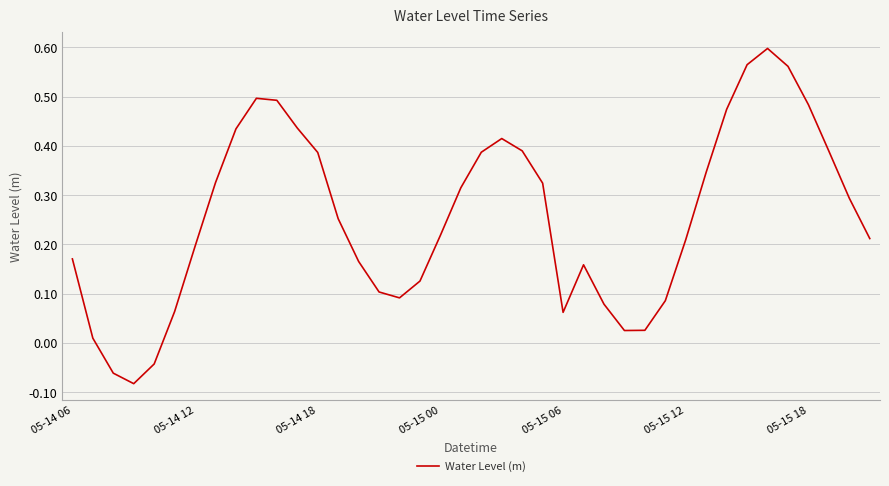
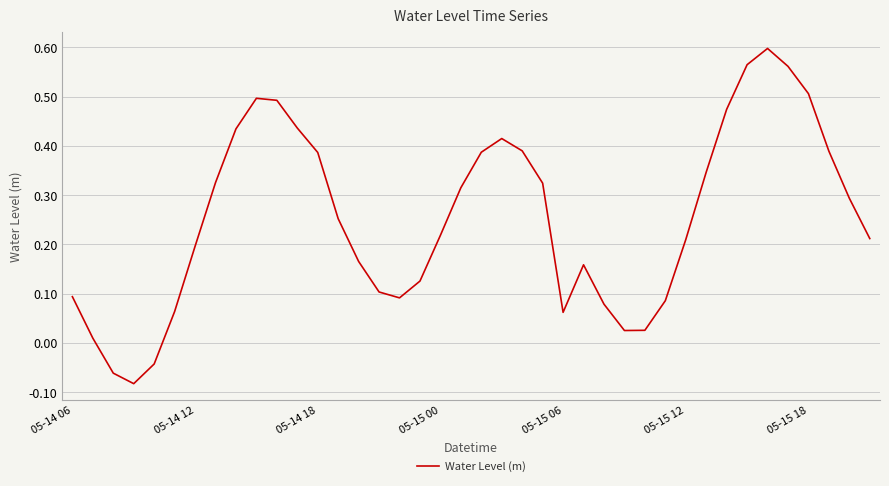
  {
-   "05-14 06": 0.17,
+   "05-14 06": 0.09,
    "05-14 12": 0.20,
    "05-14 18": 0.39,
    "05-15 00": 0.22,
    "05-15 06": 0.06,
    "05-15 12": 0.21,
-   "05-15 18": 0.48
+   "05-15 18": 0.51
  }
